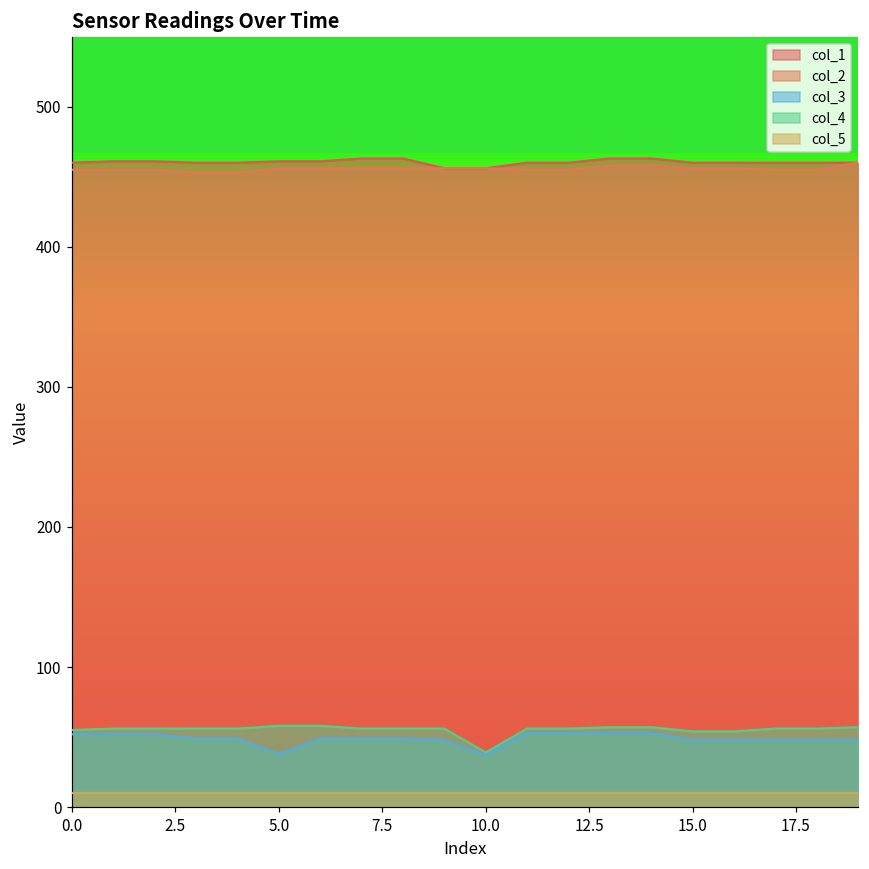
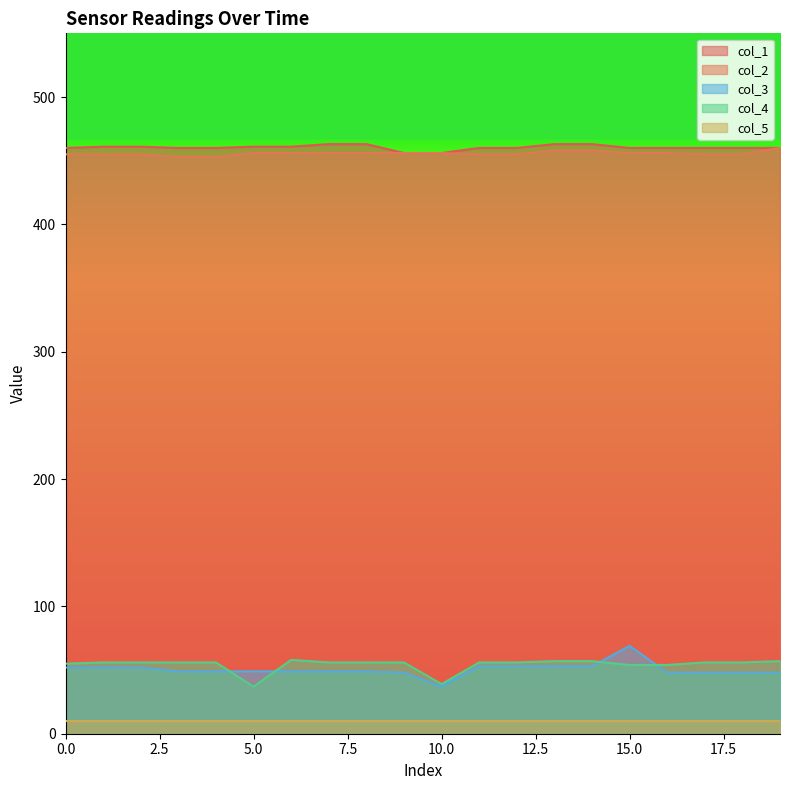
  {
    "col_3": {
      "0.0": 52,
-     "5.0": 38,
-     "15.0": 48
+     "5.0": 49,
+     "15.0": 69
    },
    "col_4": {
      "0.0": 55,
-     "5.0": 58,
+     "5.0": 37,
      "15.0": 54
    }
  }
